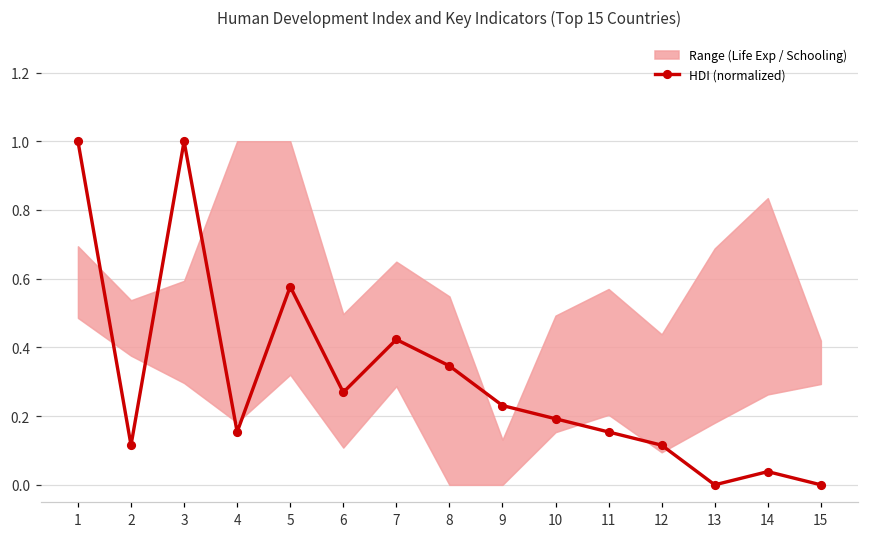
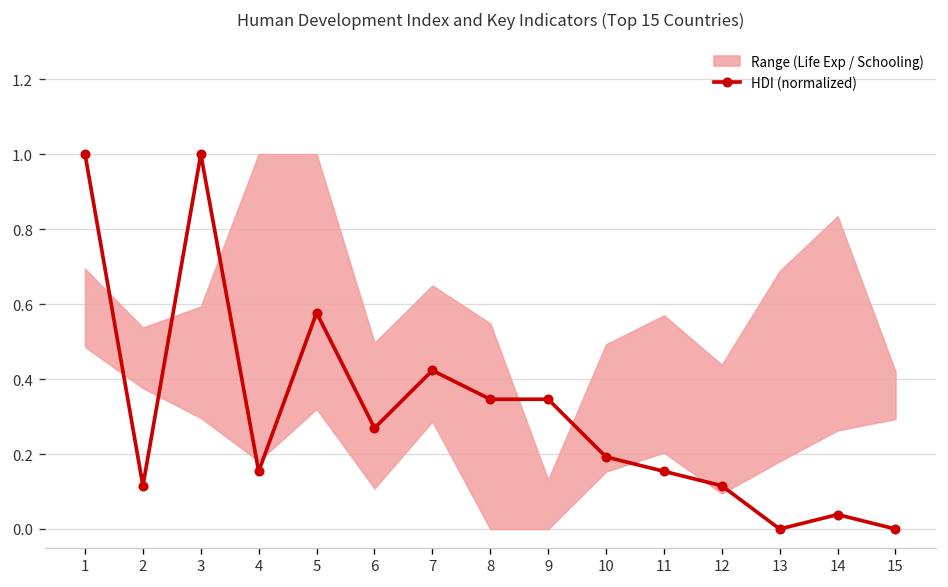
  {
    "HDI (normalized)": {
      "1": 1.00,
      "2": 0.12,
      "3": 1.00,
      "4": 0.15,
      "5": 0.58,
      "6": 0.27,
      "7": 0.42,
      "8": 0.35,
-     "9": 0.23,
+     "9": 0.35,
      "10": 0.19,
      "11": 0.15,
      "12": 0.12,
      "13": 0.00,
      "14": 0.04,
      "15": 0.00
    },
    "Range (Life Exp / Schooling)": {
      "8": 0.55,
      "9": 0.13
    }
  }
